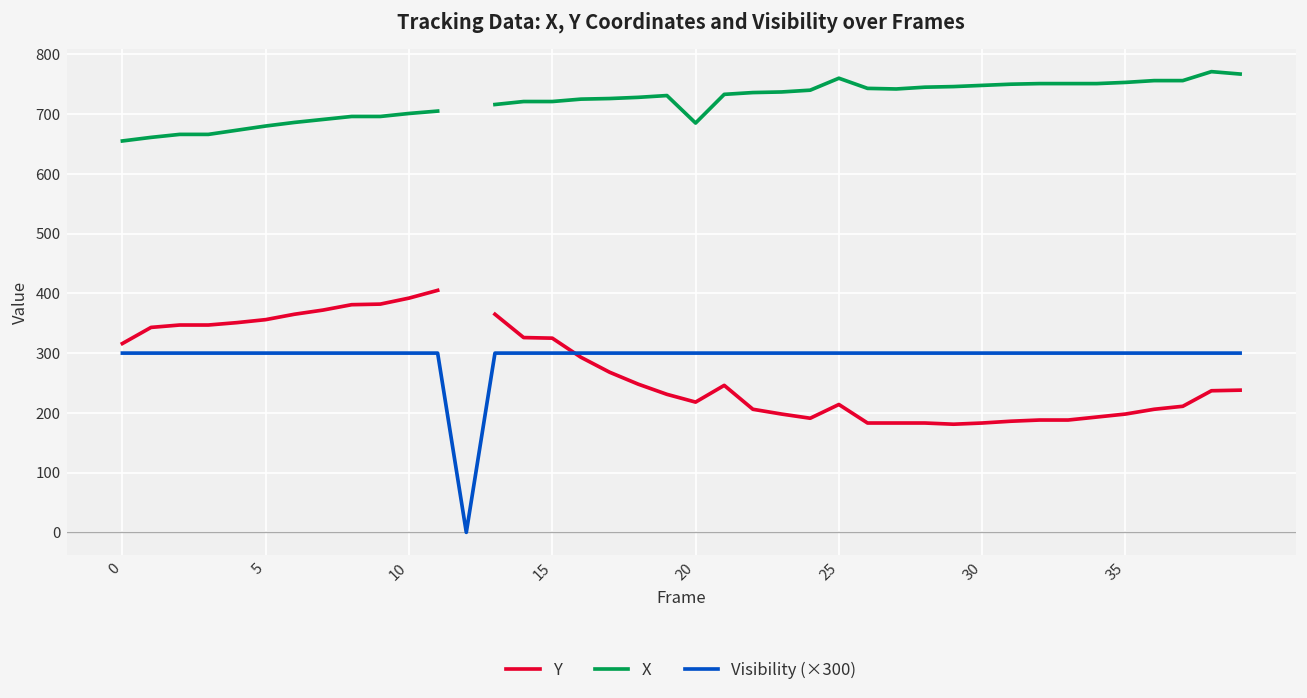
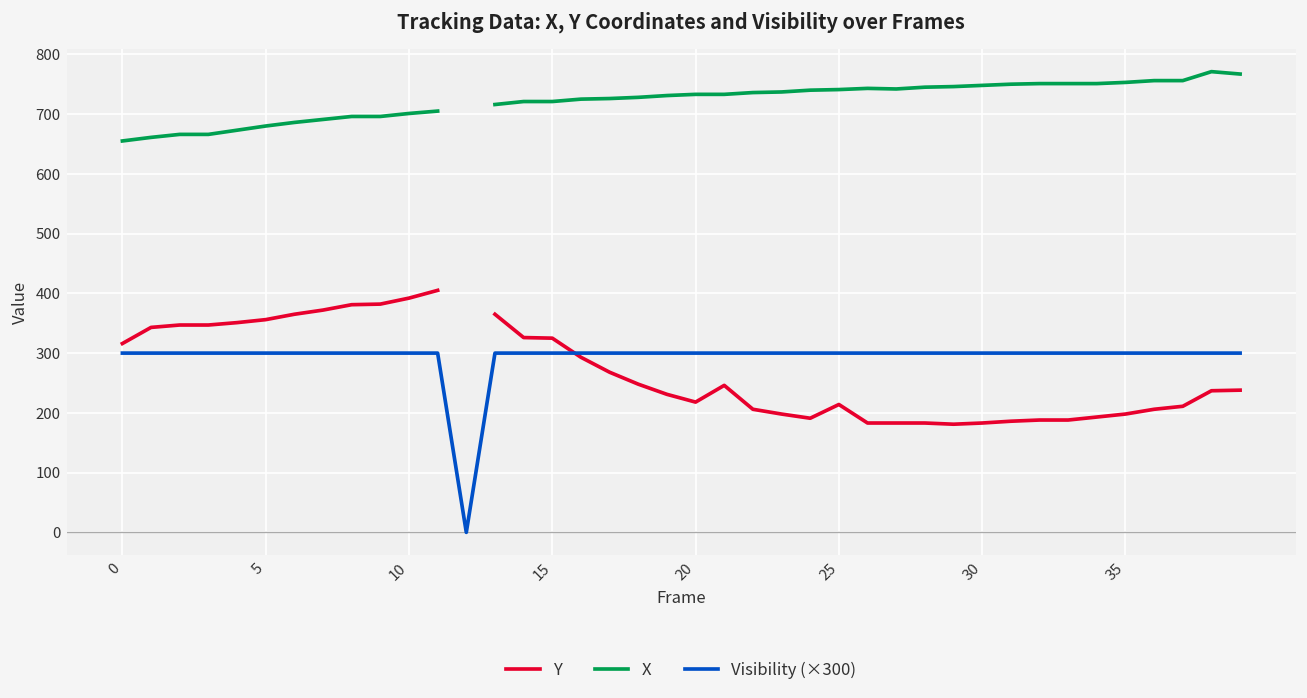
  {
    "Y": {
      "0": 320,
      "5": 360,
      "10": 390,
      "15": 330,
      "20": 220,
      "25": 210,
      "30": 180,
      "35": 200
    },
    "X": {
      "0": 660,
      "5": 680,
      "10": 700,
      "15": 720,
-     "20": 690,
-     "25": 760,
+     "20": 730,
+     "25": 740,
      "30": 750,
      "35": 750
    },
    "Visibility (×300)": {
      "0": 300,
      "5": 300,
      "10": 300,
      "15": 300,
      "20": 300,
      "25": 300,
      "30": 300,
      "35": 300
    }
  }
